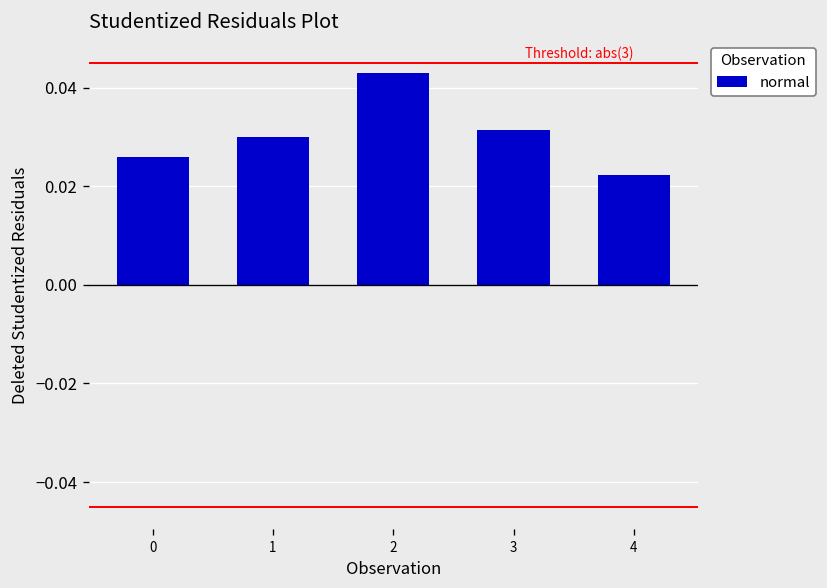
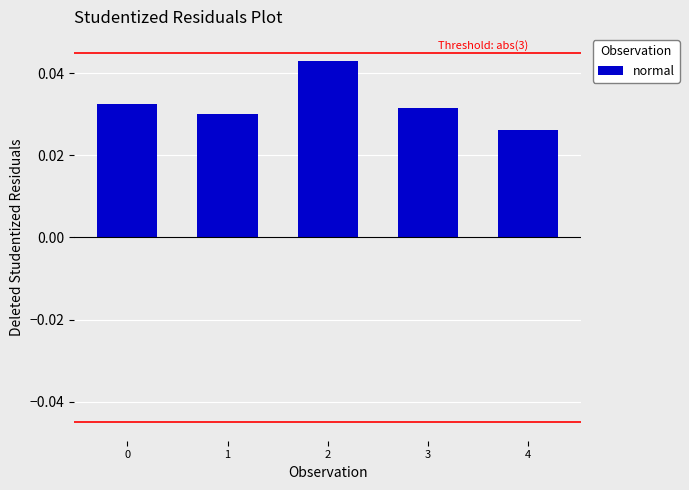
  {
-   "0": 0.026,
+   "0": 0.033,
    "1": 0.030,
    "2": 0.043,
    "3": 0.031,
-   "4": 0.022
+   "4": 0.026
  }
